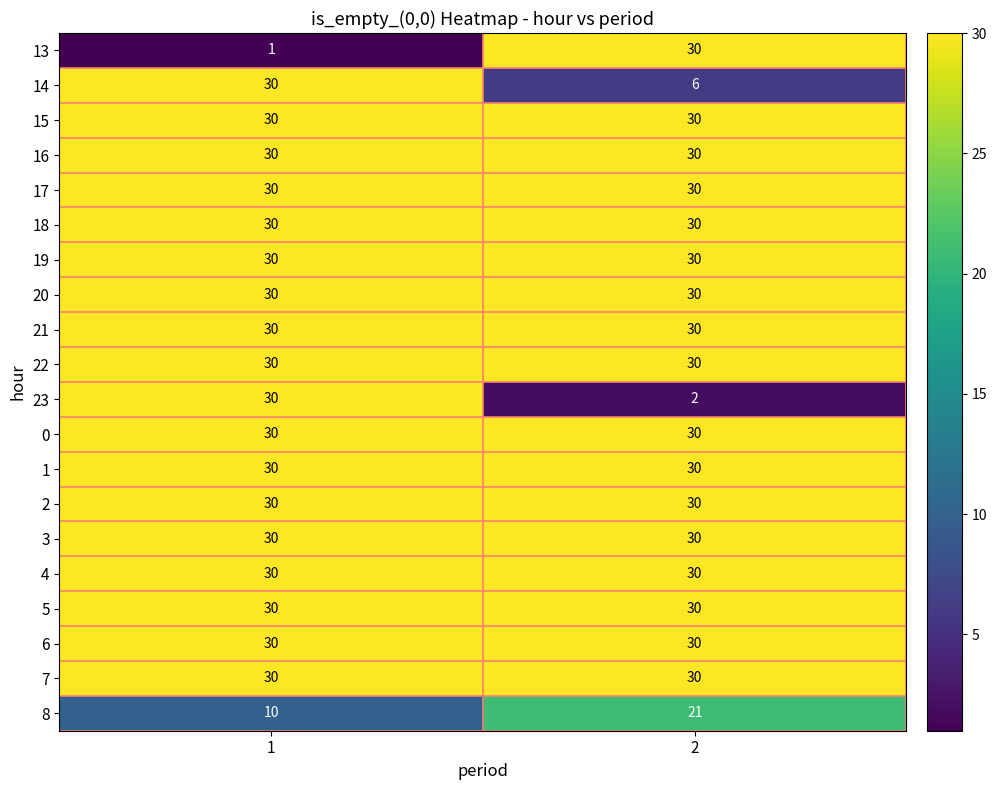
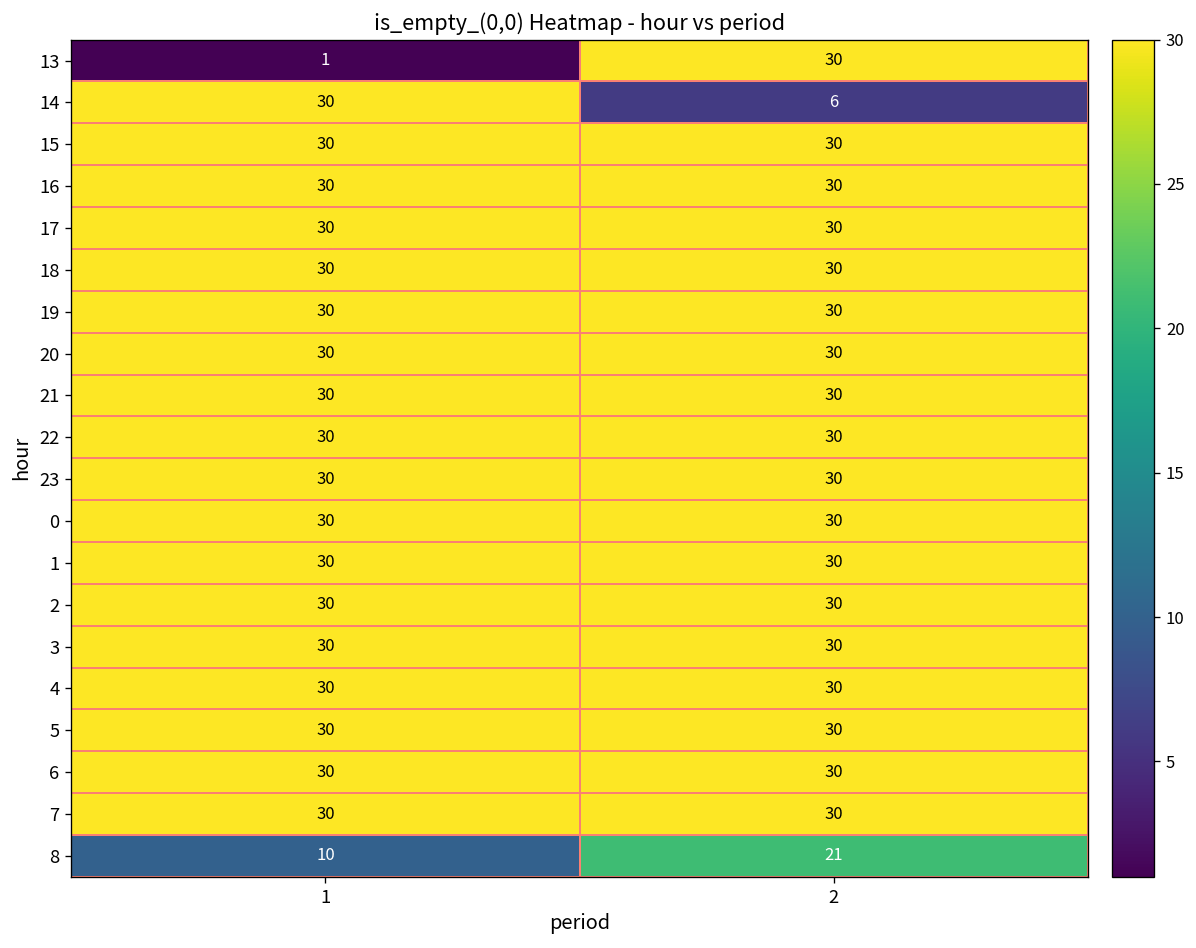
  {
    "13": {
      "1": 1,
      "2": 30
    },
    "14": {
      "1": 30,
      "2": 6
    },
    "15": {
      "1": 30,
      "2": 30
    },
    "16": {
      "1": 30,
      "2": 30
    },
    "17": {
      "1": 30,
      "2": 30
    },
    "18": {
      "1": 30,
      "2": 30
    },
    "19": {
      "1": 30,
      "2": 30
    },
    "20": {
      "1": 30,
      "2": 30
    },
    "21": {
      "1": 30,
      "2": 30
    },
    "22": {
      "1": 30,
      "2": 30
    },
    "23": {
      "1": 30,
-     "2": 2
+     "2": 30
    },
    "0": {
      "1": 30,
      "2": 30
    },
    "1": {
      "1": 30,
      "2": 30
    },
    "2": {
      "1": 30,
      "2": 30
    },
    "3": {
      "1": 30,
      "2": 30
    },
    "4": {
      "1": 30,
      "2": 30
    },
    "5": {
      "1": 30,
      "2": 30
    },
    "6": {
      "1": 30,
      "2": 30
    },
    "7": {
      "1": 30,
      "2": 30
    },
    "8": {
      "1": 10,
      "2": 21
    }
  }
